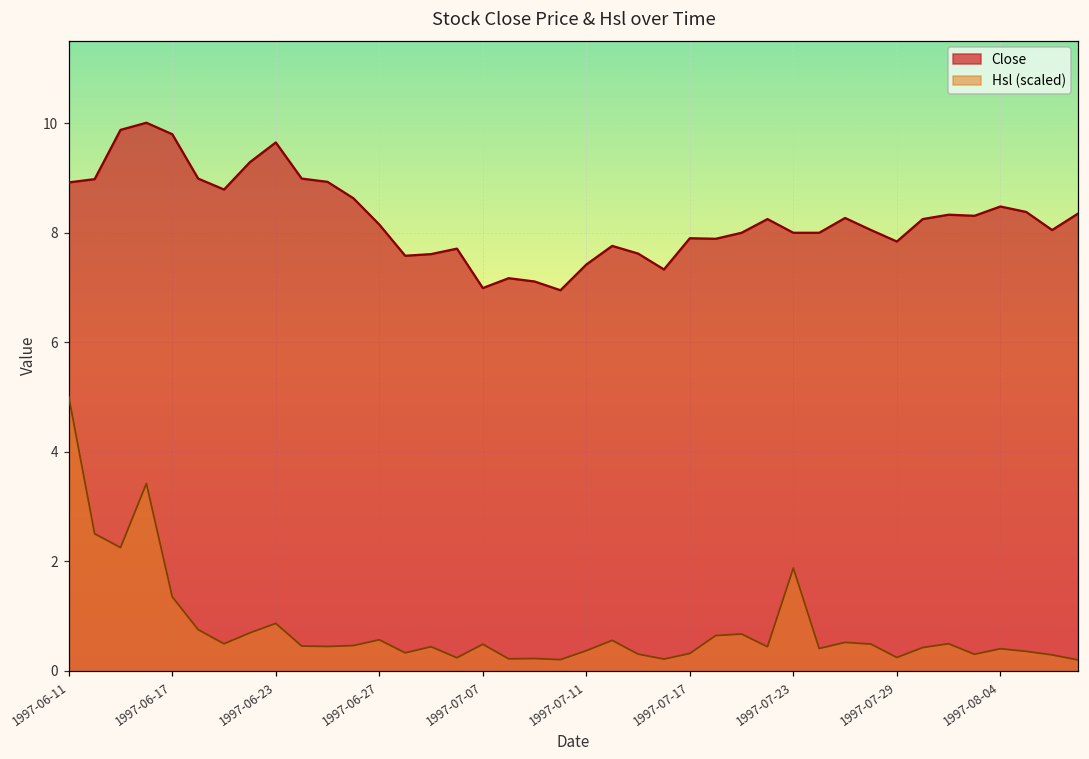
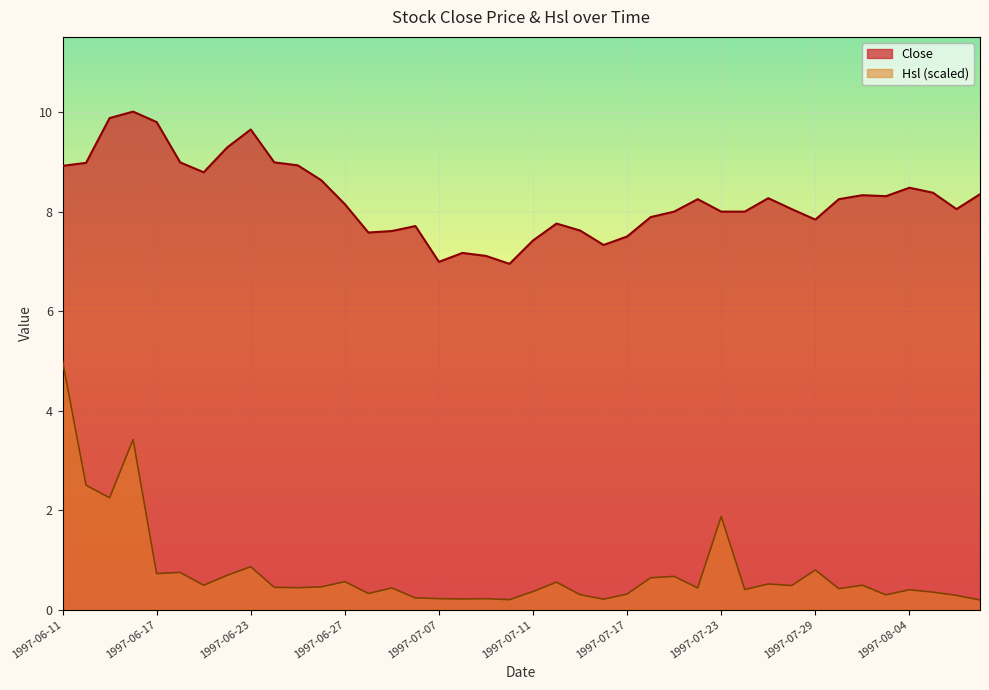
  {
    "Close": {
      "1997-06-11": 8.9,
      "1997-06-17": 9.8,
      "1997-06-23": 9.7,
      "1997-06-27": 8.2,
      "1997-07-07": 7.0,
      "1997-07-11": 7.4,
-     "1997-07-17": 7.9,
+     "1997-07-17": 7.5,
      "1997-07-23": 8.0,
      "1997-07-29": 7.8,
      "1997-08-04": 8.5
    },
    "Hsl (scaled)": {
      "1997-06-11": 5.0,
-     "1997-06-17": 1.3,
+     "1997-06-17": 0.7,
      "1997-06-23": 0.9,
      "1997-06-27": 0.6,
-     "1997-07-07": 0.5,
+     "1997-07-07": 0.2,
      "1997-07-11": 0.4,
      "1997-07-17": 0.3,
      "1997-07-23": 1.9,
-     "1997-07-29": 0.2,
+     "1997-07-29": 0.8,
      "1997-08-04": 0.4
    }
  }
